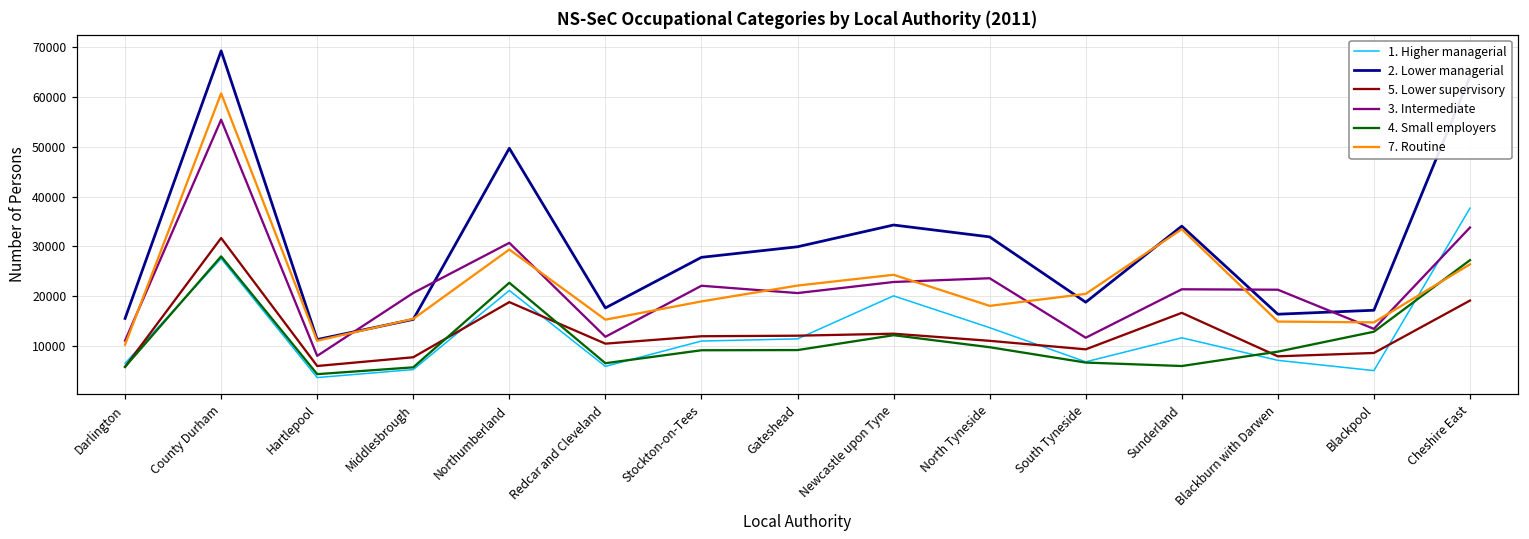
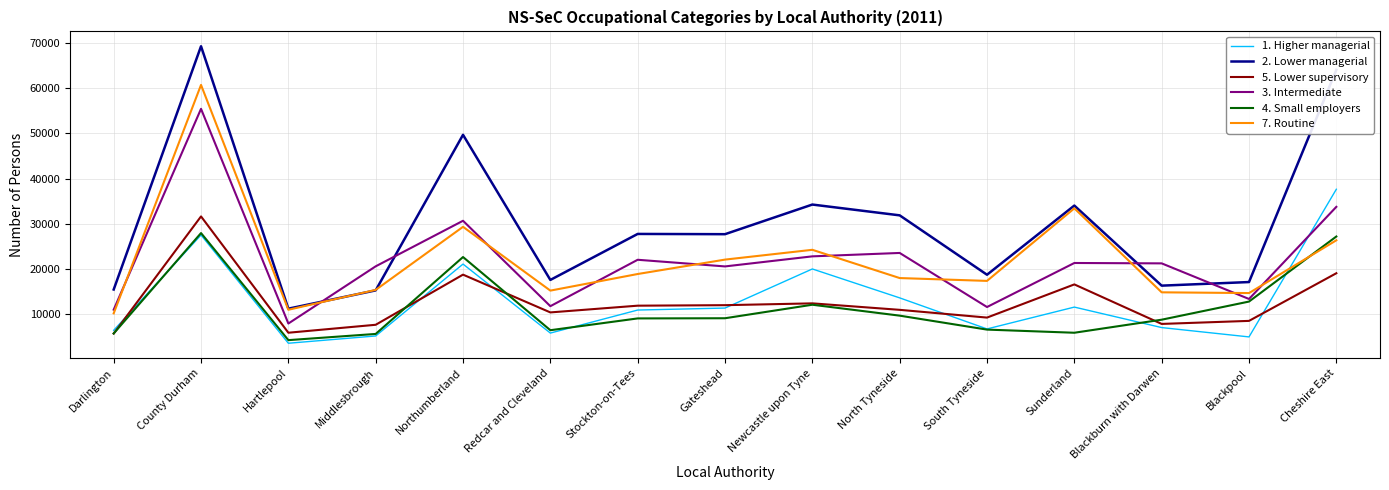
  {
    "1. Higher managerial": {
      "Darlington": 6000,
      "Hartlepool": 4000,
      "Northumberland": 21000,
      "Redcar and Cleveland": 6000,
      "Stockton-on-Tees": 11000,
      "Gateshead": 11000,
      "Newcastle upon Tyne": 20000,
      "North Tyneside": 14000,
      "Sunderland": 12000,
      "Blackburn with Darwen": 7000,
      "Blackpool": 5000,
      "Cheshire East": 38000
    },
    "2. Lower managerial": {
      "Darlington": 16000,
      "County Durham": 69000,
      "Northumberland": 50000,
      "Redcar and Cleveland": 18000,
      "Stockton-on-Tees": 28000,
-     "Gateshead": 30000,
+     "Gateshead": 28000,
      "Newcastle upon Tyne": 34000,
      "North Tyneside": 32000,
      "South Tyneside": 19000,
      "Sunderland": 34000,
      "Blackburn with Darwen": 16000,
      "Blackpool": 17000
    },
    "5. Lower supervisory": {
      "County Durham": 32000,
      "Hartlepool": 6000,
      "Middlesbrough": 8000,
      "Northumberland": 19000,
      "Redcar and Cleveland": 10000,
      "Stockton-on-Tees": 12000,
      "Gateshead": 12000,
      "North Tyneside": 11000,
      "South Tyneside": 9000,
      "Sunderland": 17000,
      "Blackburn with Darwen": 8000,
      "Blackpool": 9000,
      "Cheshire East": 19000
    },
    "3. Intermediate": {
      "Darlington": 11000,
      "County Durham": 55000,
      "Hartlepool": 8000,
      "Middlesbrough": 21000,
      "Northumberland": 31000,
      "Redcar and Cleveland": 12000,
      "Stockton-on-Tees": 22000,
      "Gateshead": 21000,
      "Newcastle upon Tyne": 23000,
      "North Tyneside": 24000,
      "South Tyneside": 12000,
      "Sunderland": 21000,
      "Blackburn with Darwen": 21000,
      "Blackpool": 13000,
      "Cheshire East": 34000
    },
    "4. Small employers": {
      "Hartlepool": 4000,
      "Northumberland": 23000,
      "Redcar and Cleveland": 7000,
      "Stockton-on-Tees": 9000,
      "Gateshead": 9000,
      "North Tyneside": 10000,
      "Sunderland": 6000,
      "Blackburn with Darwen": 9000,
      "Blackpool": 13000,
      "Cheshire East": 27000
    },
    "7. Routine": {
      "Darlington": 10000,
      "County Durham": 61000,
      "Northumberland": 29000,
      "Redcar and Cleveland": 15000,
      "Stockton-on-Tees": 19000,
      "Gateshead": 22000,
      "Newcastle upon Tyne": 24000,
      "North Tyneside": 18000,
-     "South Tyneside": 20000,
+     "South Tyneside": 17000,
      "Sunderland": 33000,
      "Blackburn with Darwen": 15000,
      "Blackpool": 15000,
      "Cheshire East": 26000
    }
  }
